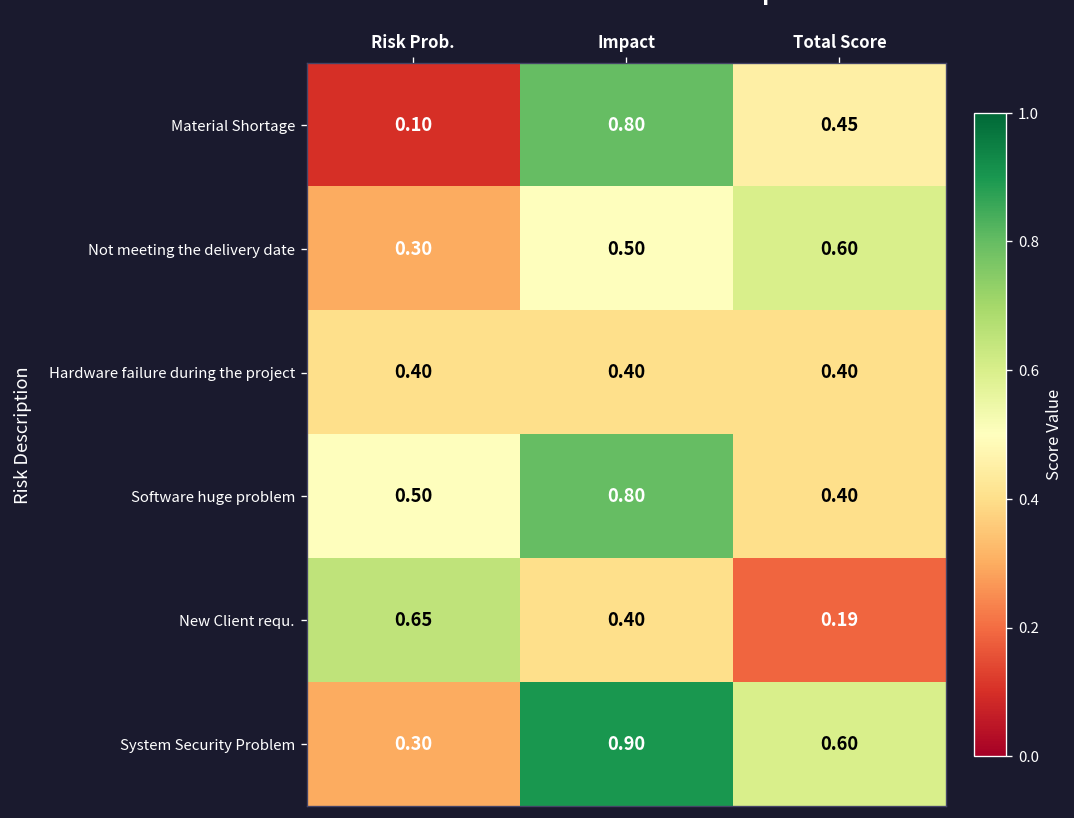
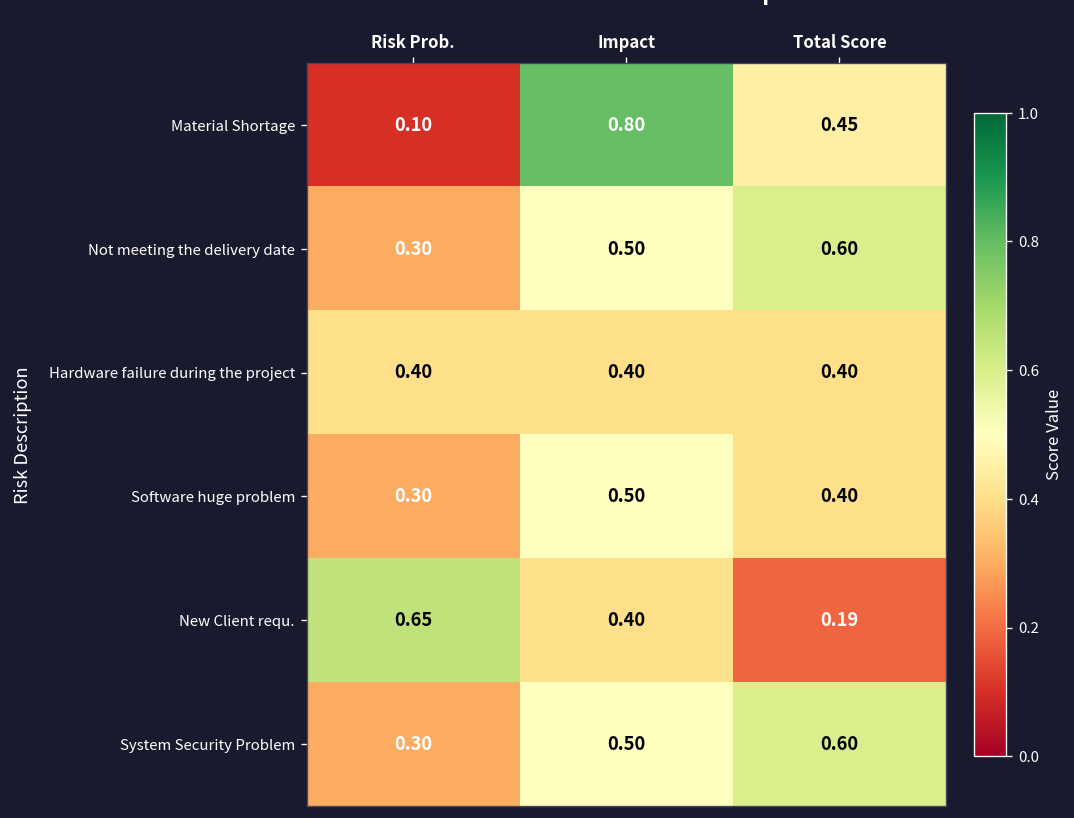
  {
    "Material Shortage": {
      "Risk Prob.": 0.10,
      "Impact": 0.80,
      "Total Score": 0.45
    },
    "Not meeting the delivery date": {
      "Risk Prob.": 0.30,
      "Impact": 0.50,
      "Total Score": 0.60
    },
    "Hardware failure during the project": {
      "Risk Prob.": 0.40,
      "Impact": 0.40,
      "Total Score": 0.40
    },
    "Software huge problem": {
-     "Risk Prob.": 0.50,
-     "Impact": 0.80,
+     "Risk Prob.": 0.30,
+     "Impact": 0.50,
      "Total Score": 0.40
    },
    "New Client requ.": {
      "Risk Prob.": 0.65,
      "Impact": 0.40,
      "Total Score": 0.19
    },
    "System Security Problem": {
      "Risk Prob.": 0.30,
-     "Impact": 0.90,
+     "Impact": 0.50,
      "Total Score": 0.60
    }
  }
